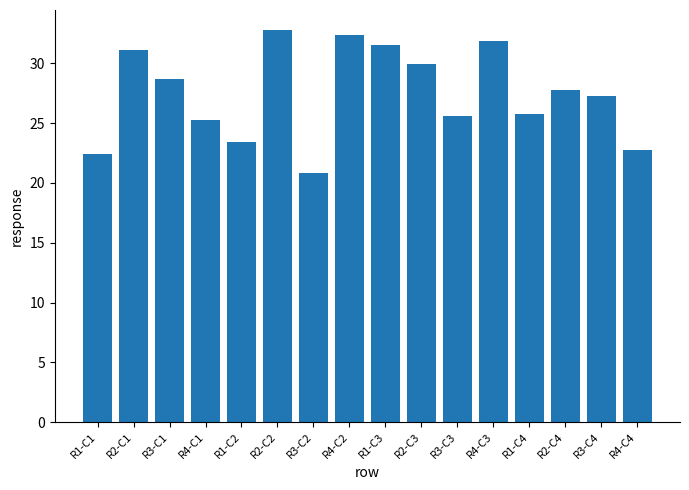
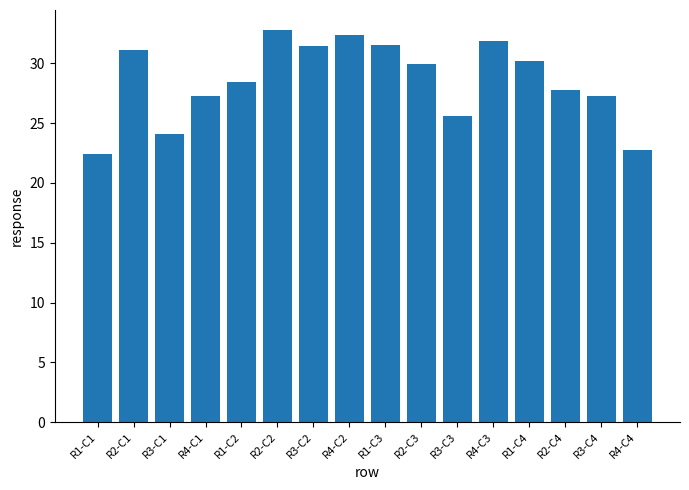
  {
    "R1-C1": 22.5,
    "R2-C1": 31.1,
-   "R3-C1": 28.7,
-   "R4-C1": 25.2,
-   "R1-C2": 23.4,
+   "R3-C1": 24.1,
+   "R4-C1": 27.2,
+   "R1-C2": 28.5,
    "R2-C2": 32.8,
-   "R3-C2": 20.9,
+   "R3-C2": 31.5,
    "R4-C2": 32.4,
    "R1-C3": 31.6,
    "R2-C3": 30.0,
    "R3-C3": 25.6,
    "R4-C3": 31.8,
-   "R1-C4": 25.8,
+   "R1-C4": 30.2,
    "R2-C4": 27.7,
    "R3-C4": 27.2,
    "R4-C4": 22.7
  }
